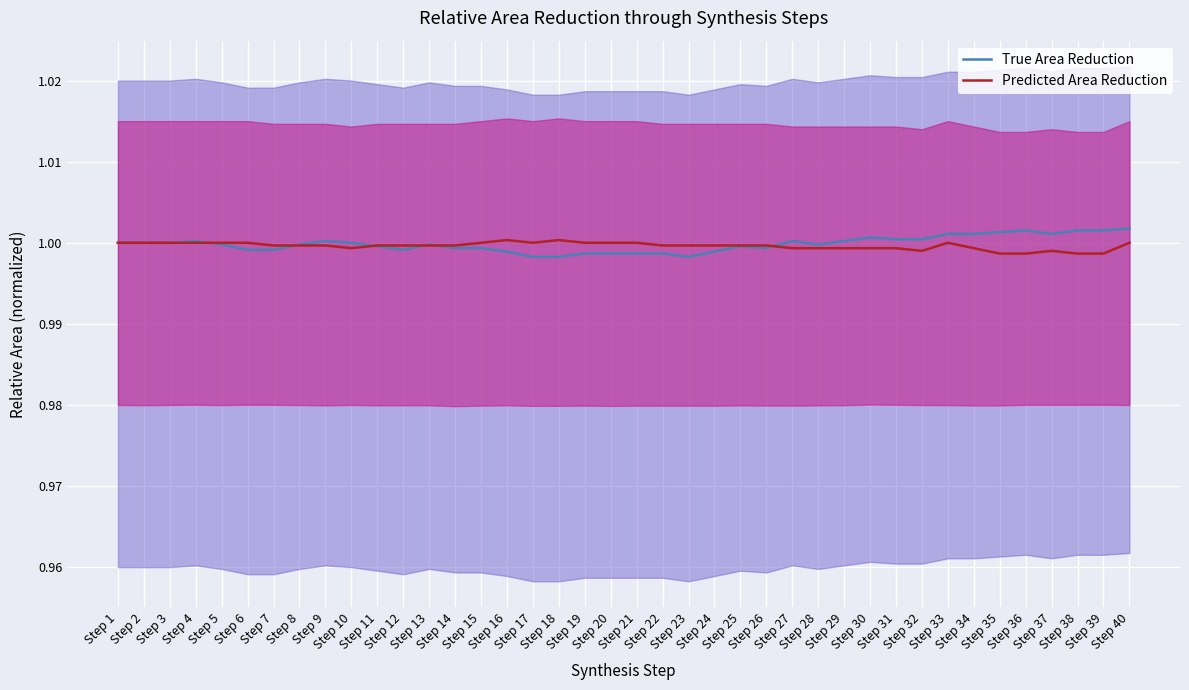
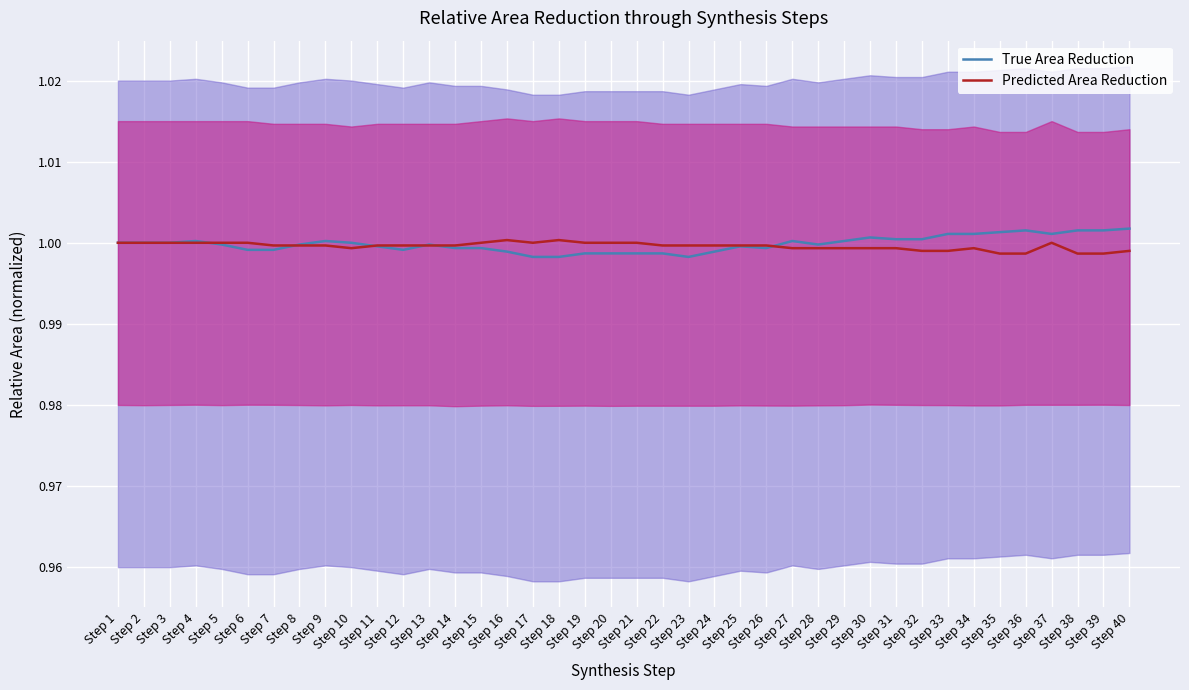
  {
    "Predicted Area Reduction": {
      "Step 6": 1.000,
      "Step 7": 1.000,
      "Step 9": 1.000,
      "Step 10": 0.999,
      "Step 12": 1.000,
      "Step 14": 1.000,
      "Step 15": 1.000,
      "Step 16": 1.000,
      "Step 17": 1.000,
      "Step 18": 1.000,
      "Step 19": 1.000,
      "Step 20": 1.000,
      "Step 21": 1.000,
      "Step 22": 1.000,
      "Step 23": 1.000,
      "Step 24": 1.000,
      "Step 26": 1.000,
      "Step 27": 0.999,
      "Step 28": 0.999,
      "Step 29": 0.999,
      "Step 30": 0.999,
      "Step 31": 0.999,
      "Step 32": 0.999,
-     "Step 33": 1.000,
+     "Step 33": 0.999,
      "Step 34": 0.999,
      "Step 35": 0.999,
      "Step 36": 0.999,
-     "Step 37": 0.999,
+     "Step 37": 1.000,
      "Step 38": 0.999,
      "Step 39": 0.999,
-     "Step 40": 1.000
+     "Step 40": 0.999
    }
  }
